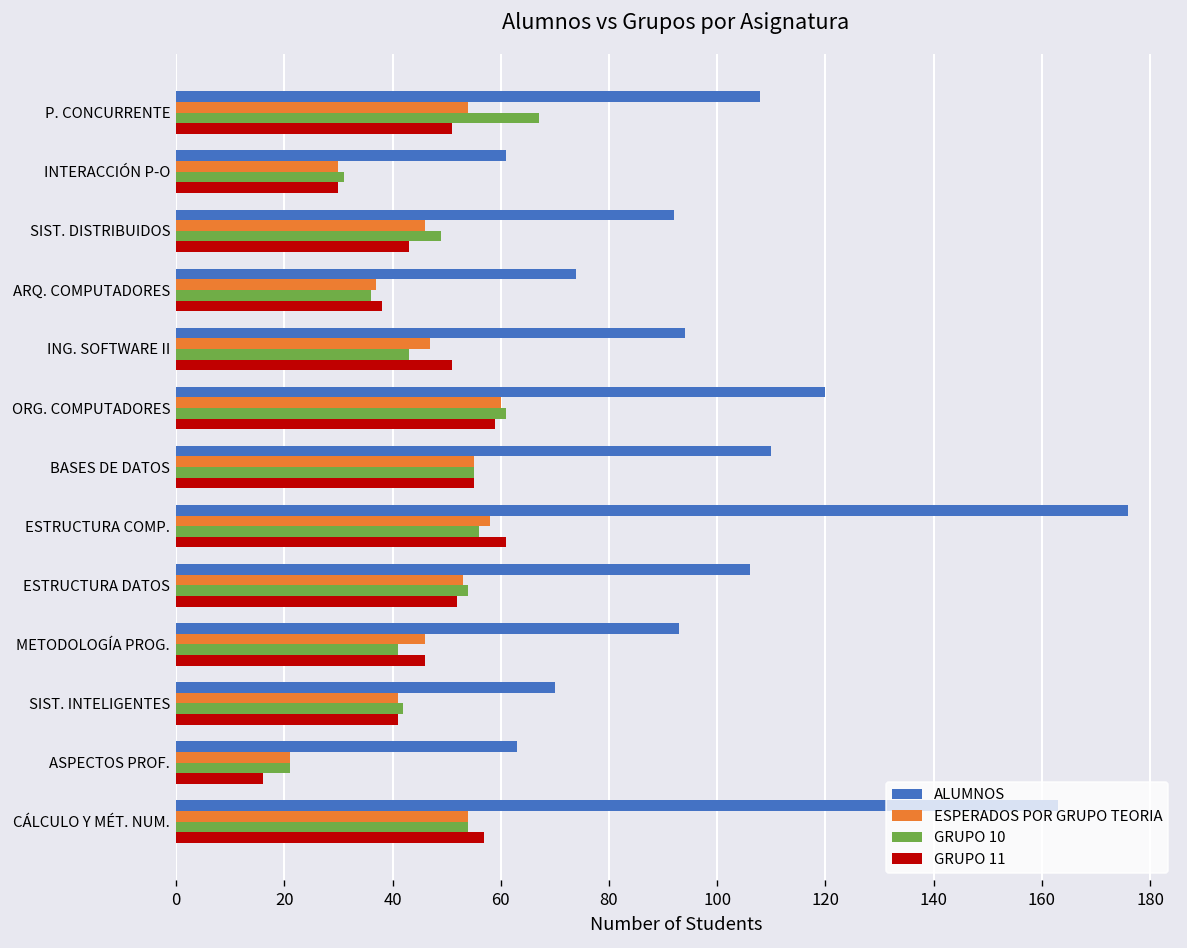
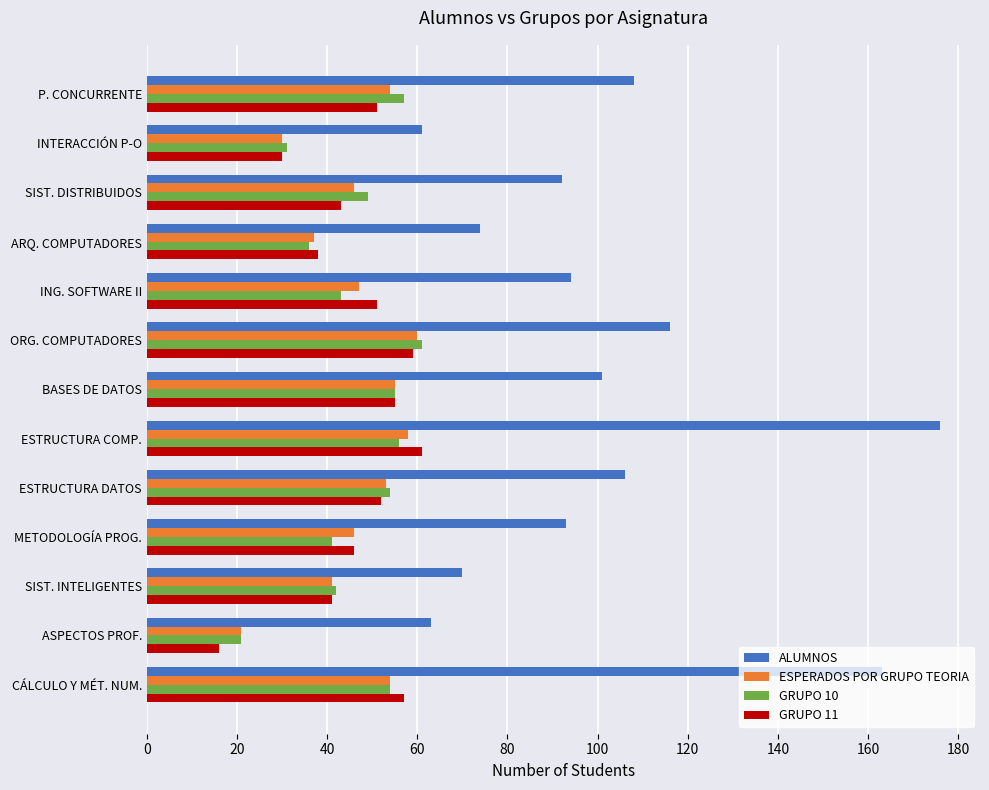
  {
    "ALUMNOS": {
      "P. CONCURRENTE": 108,
      "INTERACCIÓN P-O": 61,
      "SIST. DISTRIBUIDOS": 92,
      "ARQ. COMPUTADORES": 74,
      "ING. SOFTWARE II": 94,
-     "ORG. COMPUTADORES": 120,
-     "BASES DE DATOS": 110,
+     "ORG. COMPUTADORES": 116,
+     "BASES DE DATOS": 101,
      "ESTRUCTURA COMP.": 176,
      "ESTRUCTURA DATOS": 106,
      "METODOLOGÍA PROG.": 93,
      "SIST. INTELIGENTES": 70,
      "ASPECTOS PROF.": 63
    },
    "ESPERADOS POR GRUPO TEORIA": {
      "P. CONCURRENTE": 54,
      "INTERACCIÓN P-O": 30,
      "SIST. DISTRIBUIDOS": 46,
      "ARQ. COMPUTADORES": 37,
      "ING. SOFTWARE II": 47,
      "ORG. COMPUTADORES": 60,
      "BASES DE DATOS": 55,
      "ESTRUCTURA COMP.": 58,
      "ESTRUCTURA DATOS": 53,
      "METODOLOGÍA PROG.": 46,
      "SIST. INTELIGENTES": 41,
      "ASPECTOS PROF.": 21,
      "CÁLCULO Y MÉT. NUM.": 54
    },
    "GRUPO 10": {
-     "P. CONCURRENTE": 67,
+     "P. CONCURRENTE": 57,
      "INTERACCIÓN P-O": 31,
      "SIST. DISTRIBUIDOS": 49,
      "ARQ. COMPUTADORES": 36,
      "ING. SOFTWARE II": 43,
      "ORG. COMPUTADORES": 61,
      "BASES DE DATOS": 55,
      "ESTRUCTURA COMP.": 56,
      "ESTRUCTURA DATOS": 54,
      "METODOLOGÍA PROG.": 41,
      "SIST. INTELIGENTES": 42,
      "ASPECTOS PROF.": 21,
      "CÁLCULO Y MÉT. NUM.": 54
    },
    "GRUPO 11": {
      "P. CONCURRENTE": 51,
      "INTERACCIÓN P-O": 30,
      "SIST. DISTRIBUIDOS": 43,
      "ARQ. COMPUTADORES": 38,
      "ING. SOFTWARE II": 51,
      "ORG. COMPUTADORES": 59,
      "BASES DE DATOS": 55,
      "ESTRUCTURA COMP.": 61,
      "ESTRUCTURA DATOS": 52,
      "METODOLOGÍA PROG.": 46,
      "SIST. INTELIGENTES": 41,
      "ASPECTOS PROF.": 16,
      "CÁLCULO Y MÉT. NUM.": 57
    }
  }
